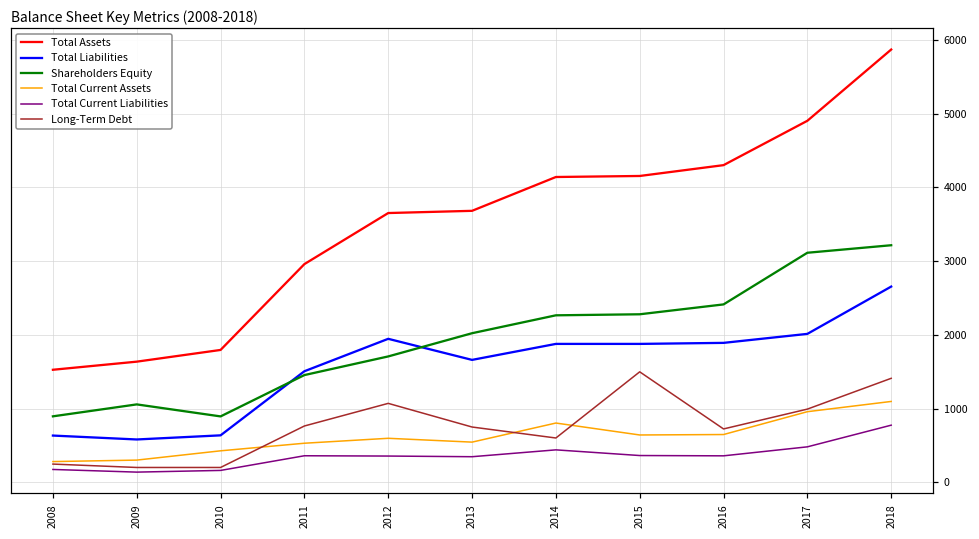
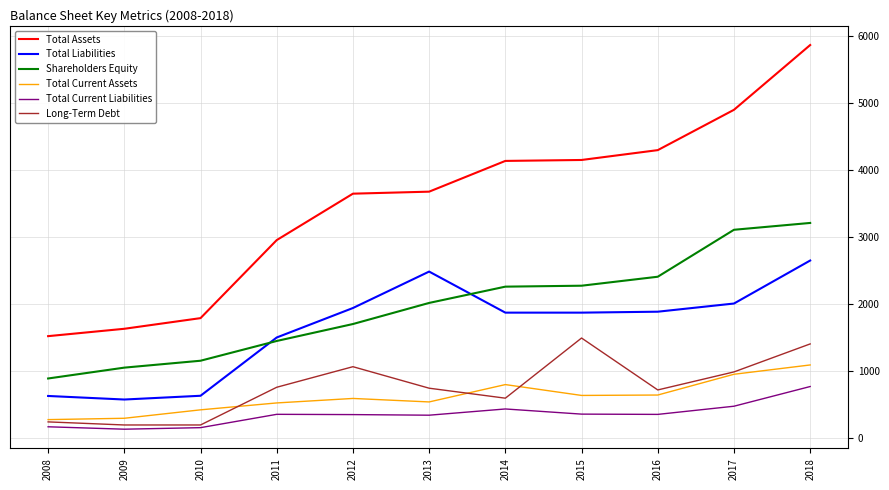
  {
    "Total Assets": {
      "2008": 1500,
      "2009": 1600,
      "2010": 1800,
      "2011": 3000,
      "2012": 3700,
      "2013": 3700,
      "2014": 4100,
      "2015": 4200,
      "2016": 4300,
      "2017": 4900,
      "2018": 5900
    },
    "Total Liabilities": {
      "2008": 600,
      "2009": 600,
      "2010": 600,
      "2011": 1500,
      "2012": 1900,
-     "2013": 1700,
+     "2013": 2500,
      "2014": 1900,
      "2015": 1900,
      "2016": 1900,
      "2017": 2000,
      "2018": 2700
    },
    "Shareholders Equity": {
      "2008": 900,
      "2009": 1100,
-     "2010": 900,
+     "2010": 1200,
      "2011": 1500,
      "2012": 1700,
      "2013": 2000,
      "2014": 2300,
      "2015": 2300,
      "2016": 2400,
      "2017": 3100,
      "2018": 3200
    },
    "Total Current Assets": {
      "2009": 300,
      "2010": 400,
      "2011": 500,
      "2012": 600,
      "2013": 500,
      "2014": 800,
      "2015": 600,
      "2016": 600,
      "2018": 1100
    },
    "Total Current Liabilities": {
      "2008": 200,
      "2009": 100,
      "2010": 200,
      "2011": 400,
      "2012": 400,
      "2013": 300,
      "2014": 400,
      "2015": 400,
      "2016": 400,
      "2017": 500,
      "2018": 800
    },
    "Long-Term Debt": {
      "2009": 200,
      "2010": 200,
      "2011": 800,
      "2012": 1100,
      "2013": 700,
      "2014": 600,
      "2015": 1500,
      "2016": 700,
      "2018": 1400
    }
  }
